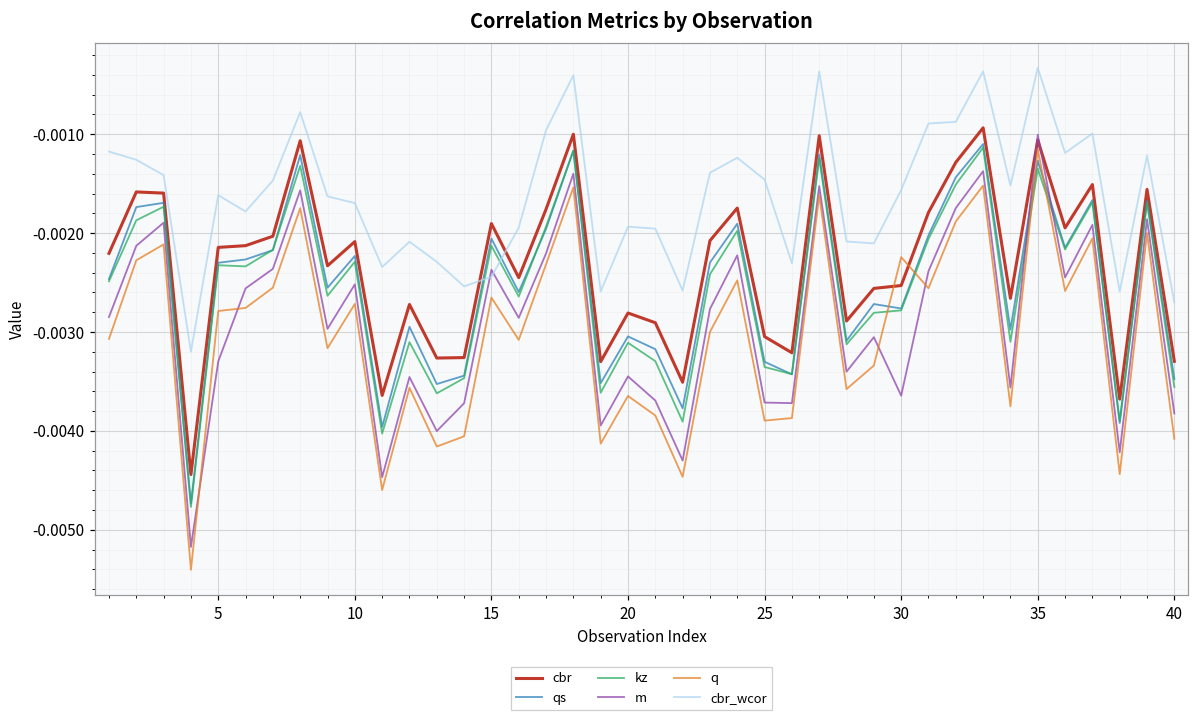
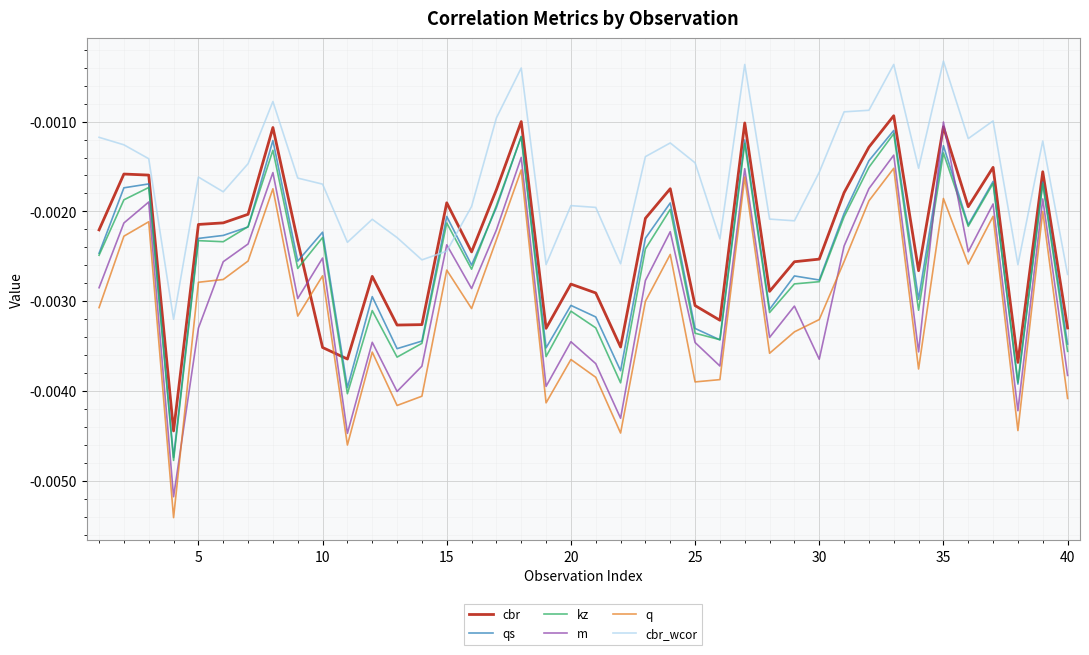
  {
    "cbr": {
      "5": -0.0021,
-     "10": -0.0021,
+     "10": -0.0035,
      "15": -0.0019,
      "20": -0.0028,
      "25": -0.0030,
      "30": -0.0025,
      "35": -0.0011,
      "40": -0.0033
    },
    "qs": {
      "10": -0.0022,
      "15": -0.0021,
      "20": -0.0030,
      "25": -0.0033,
      "35": -0.0013,
      "40": -0.0035
    },
    "kz": {
      "10": -0.0023,
      "15": -0.0021,
      "20": -0.0031,
      "25": -0.0034,
      "35": -0.0013,
      "40": -0.0036
    },
    "m": {
      "5": -0.0033,
      "10": -0.0025,
      "15": -0.0024,
      "20": -0.0034,
-     "25": -0.0037,
+     "25": -0.0035,
      "30": -0.0036,
      "35": -0.0010,
      "40": -0.0038
    },
    "q": {
      "5": -0.0028,
      "10": -0.0027,
      "15": -0.0027,
      "20": -0.0036,
      "25": -0.0039,
-     "30": -0.0022,
-     "35": -0.0012,
+     "30": -0.0032,
+     "35": -0.0019,
      "40": -0.0041
    },
    "cbr_wcor": {
      "5": -0.0016,
      "10": -0.0017,
      "15": -0.0024,
      "20": -0.0019,
      "25": -0.0015,
      "30": -0.0016,
      "35": -0.0003,
      "40": -0.0027
    }
  }
